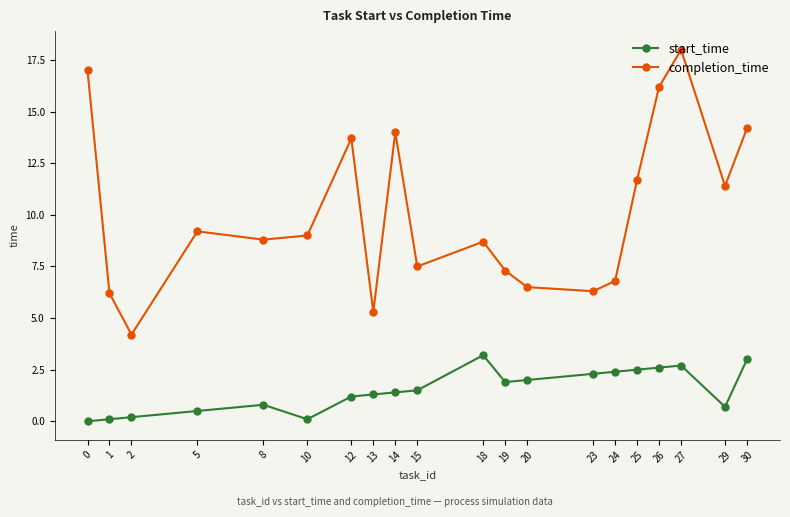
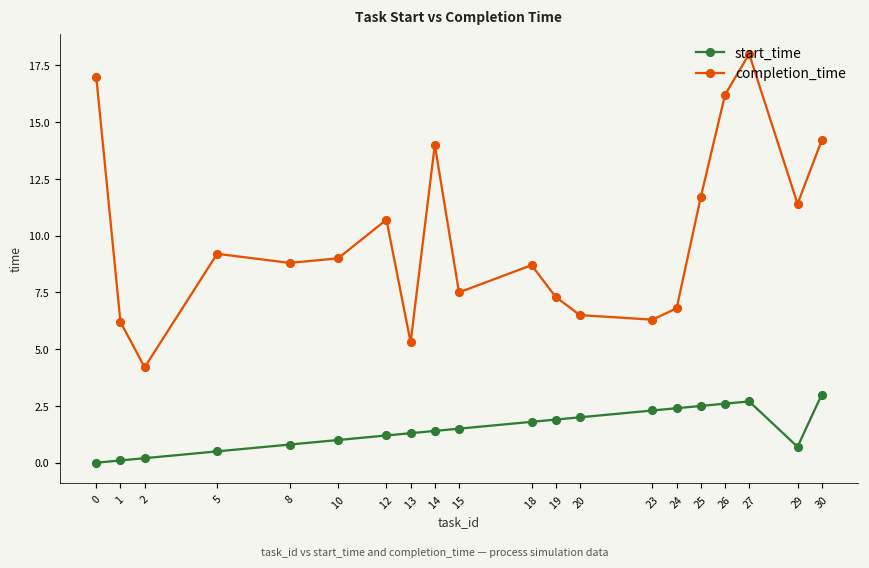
  {
    "start_time": {
      "0": 0.0,
      "1": 0.1,
      "2": 0.2,
      "5": 0.5,
      "8": 0.8,
-     "10": 0.1,
+     "10": 1.0,
      "12": 1.2,
      "13": 1.3,
      "14": 1.4,
      "15": 1.5,
-     "18": 3.2,
+     "18": 1.8,
      "19": 1.9,
      "20": 2.0,
      "23": 2.3,
      "24": 2.4,
      "25": 2.5,
      "26": 2.6,
      "27": 2.7,
      "29": 0.7,
      "30": 3.0
    },
    "completion_time": {
      "0": 17.0,
      "1": 6.2,
      "2": 4.2,
      "5": 9.2,
      "8": 8.8,
      "10": 9.0,
-     "12": 13.7,
+     "12": 10.7,
      "13": 5.3,
      "14": 14.0,
      "15": 7.5,
      "18": 8.7,
      "19": 7.3,
      "20": 6.5,
      "23": 6.3,
      "24": 6.8,
      "25": 11.7,
      "26": 16.2,
      "27": 18.0,
      "29": 11.4,
      "30": 14.2
    }
  }
